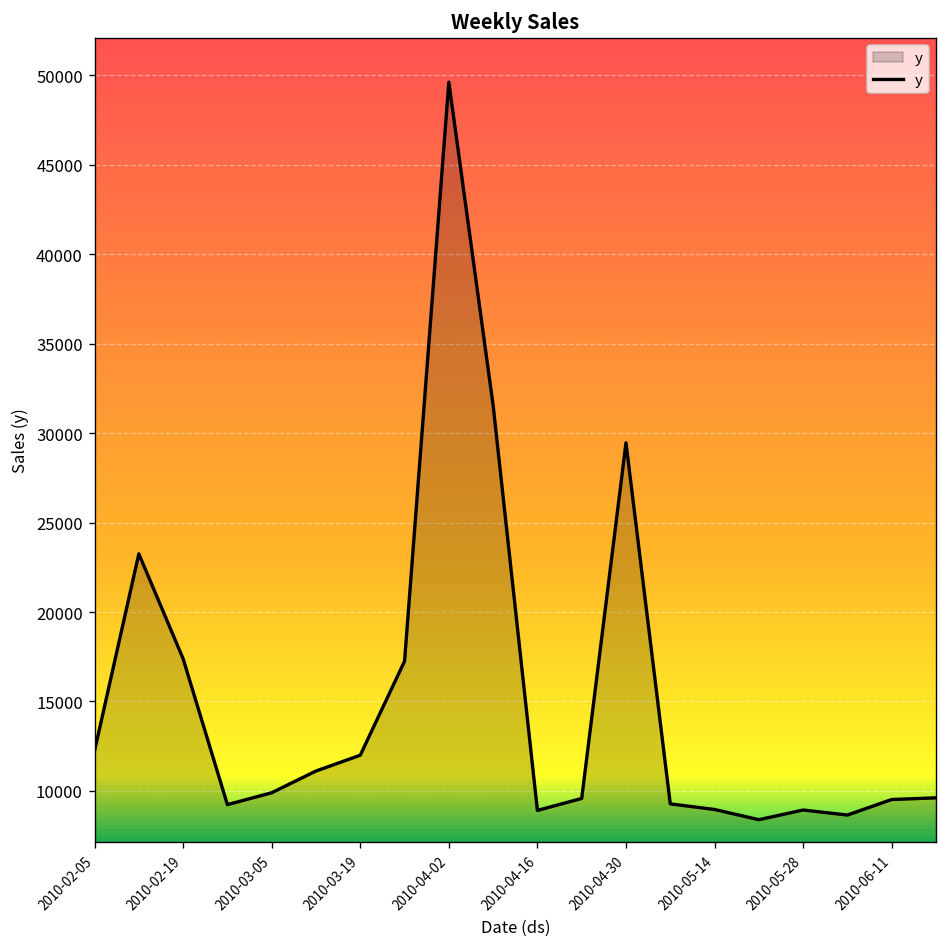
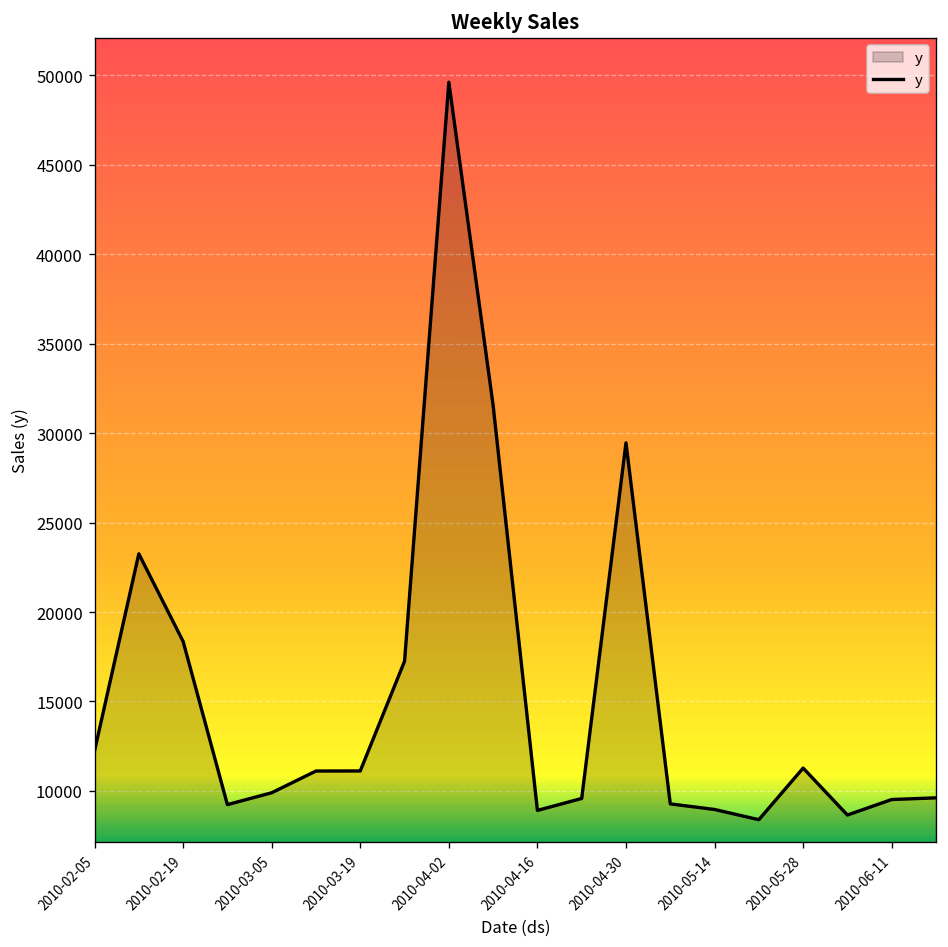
  {
    "2010-02-05": 12200,
-   "2010-02-19": 17400,
+   "2010-02-19": 18400,
    "2010-03-05": 9900,
-   "2010-03-19": 12000,
+   "2010-03-19": 11100,
    "2010-04-02": 49600,
    "2010-04-16": 8900,
    "2010-04-30": 29500,
    "2010-05-14": 9000,
-   "2010-05-28": 8900,
+   "2010-05-28": 11300,
    "2010-06-11": 9500
  }
